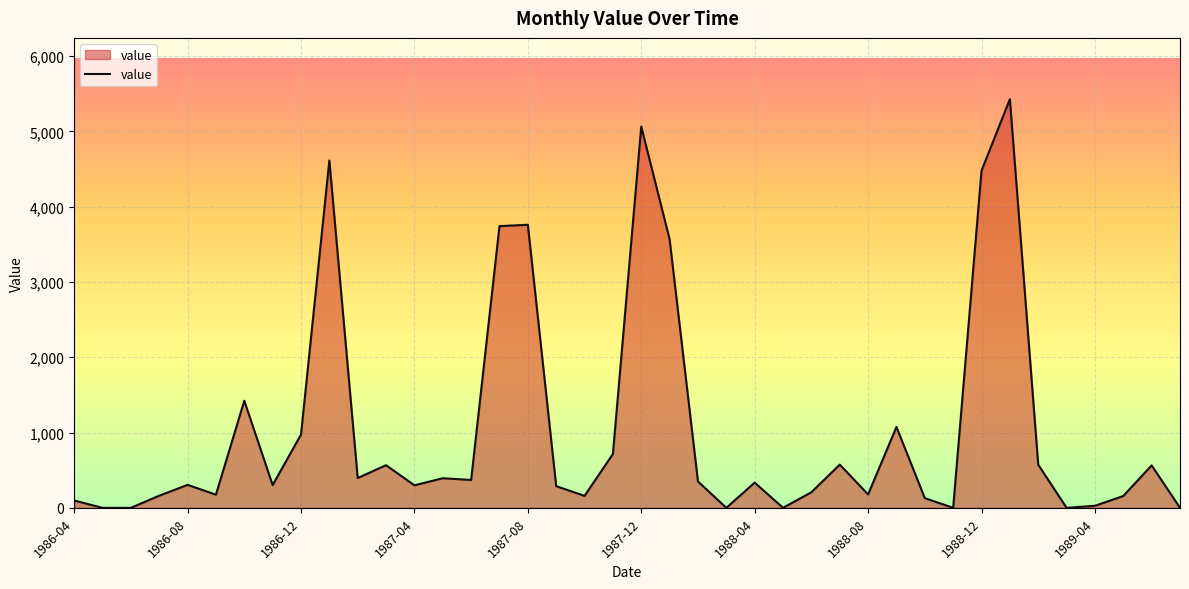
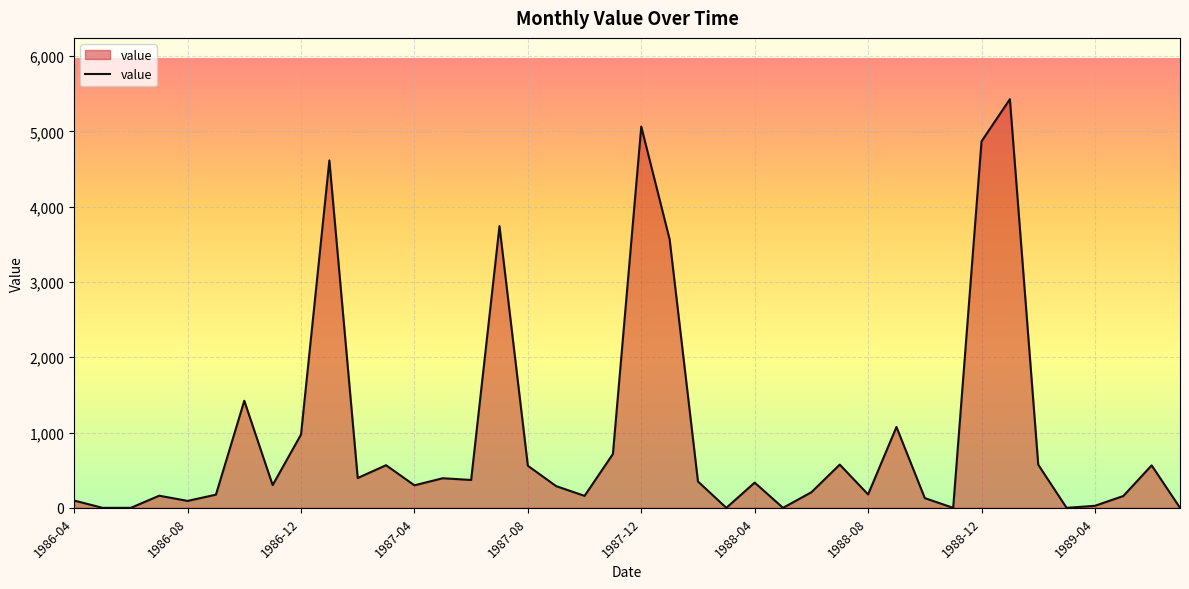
  {
    "1986-04": "100",
-   "1986-08": "300",
+   "1986-08": "100",
    "1986-12": "1,000",
    "1987-04": "300",
-   "1987-08": "3,800",
+   "1987-08": "600",
    "1987-12": "5,100",
    "1988-04": "300",
    "1988-08": "200",
-   "1988-12": "4,500",
+   "1988-12": "4,900",
    "1989-04": "0"
  }
